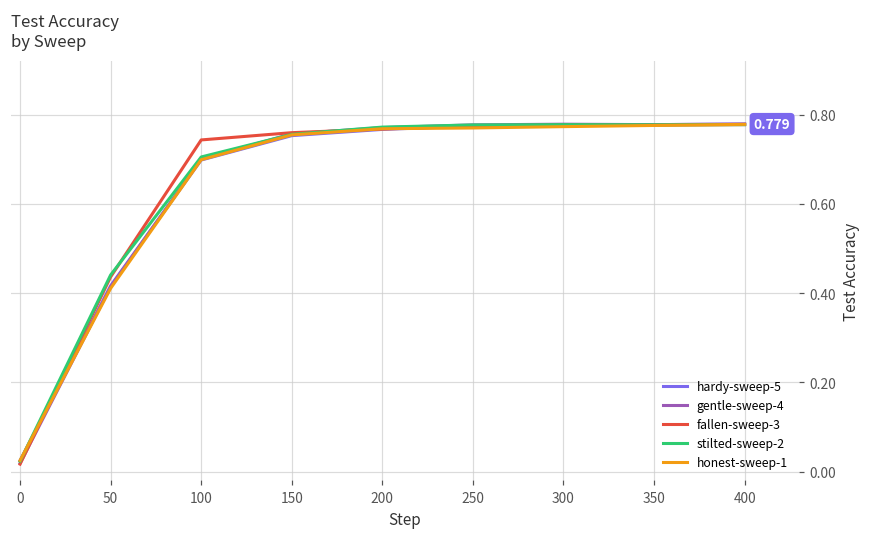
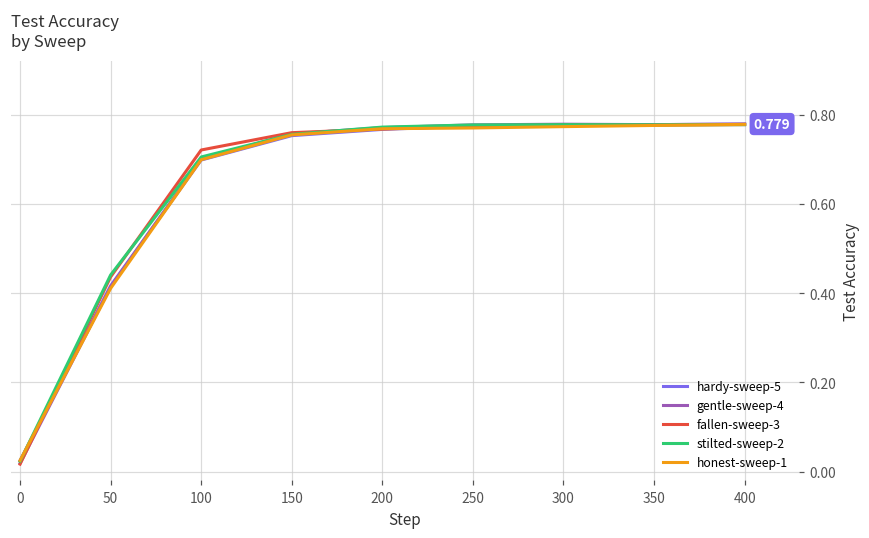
  {
    "fallen-sweep-3": {
-     "100": 0.74
+     "100": 0.72
    }
  }
